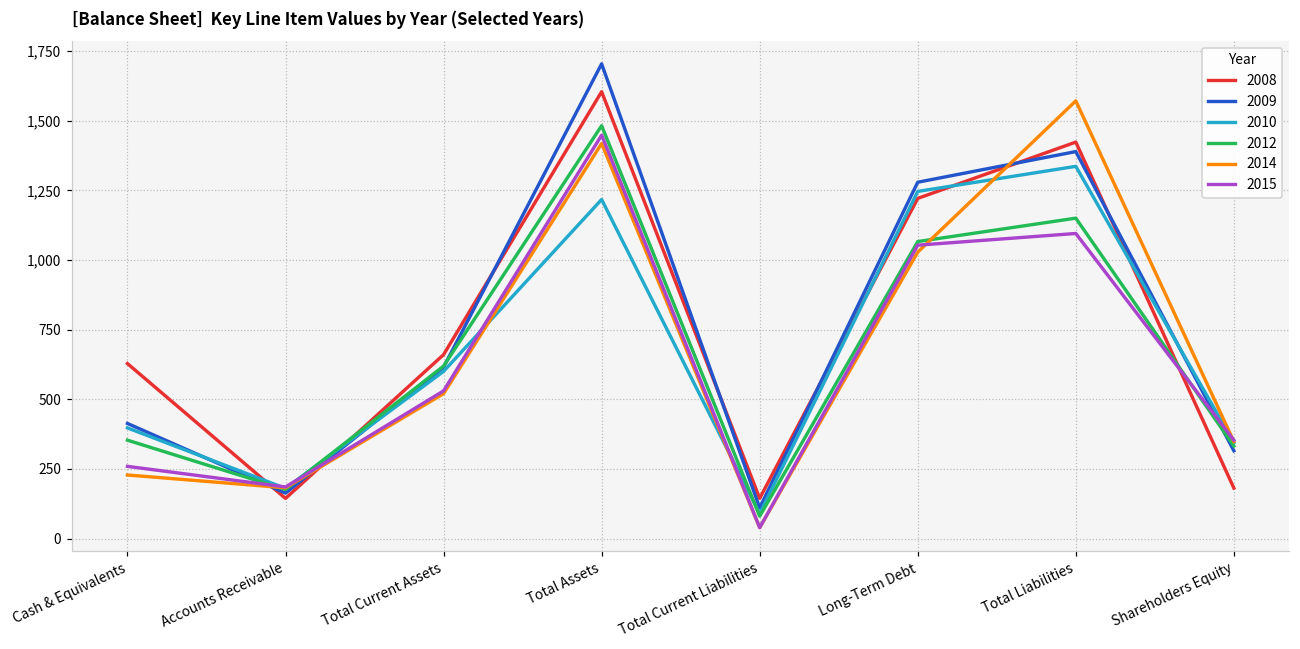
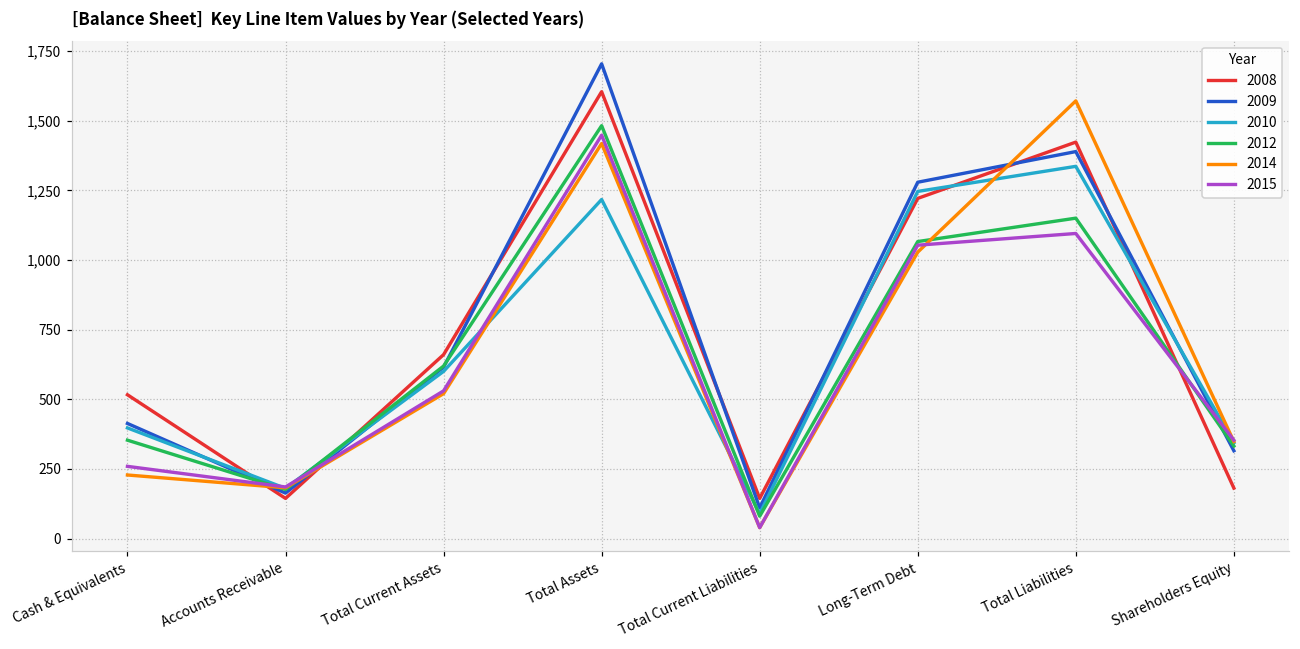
  {
    "2008": {
-     "Cash & Equivalents": "630",
+     "Cash & Equivalents": "520",
      "Accounts Receivable": "140",
      "Total Current Assets": "660",
      "Total Assets": "1,600",
      "Total Current Liabilities": "140",
      "Long-Term Debt": "1,220",
      "Total Liabilities": "1,420",
      "Shareholders Equity": "180"
    },
    "2009": {
      "Cash & Equivalents": "410",
      "Accounts Receivable": "160",
      "Total Assets": "1,700",
      "Total Current Liabilities": "110",
      "Long-Term Debt": "1,280",
      "Total Liabilities": "1,390",
      "Shareholders Equity": "320"
    },
    "2010": {
      "Cash & Equivalents": "400",
      "Total Current Assets": "600",
      "Total Assets": "1,220",
      "Long-Term Debt": "1,250",
      "Total Liabilities": "1,340"
    },
    "2012": {
      "Cash & Equivalents": "350",
      "Total Assets": "1,480",
      "Long-Term Debt": "1,070",
      "Total Liabilities": "1,150",
      "Shareholders Equity": "330"
    },
    "2014": {
      "Cash & Equivalents": "230",
      "Total Current Assets": "520",
      "Total Assets": "1,420",
      "Long-Term Debt": "1,030",
      "Total Liabilities": "1,570"
    },
    "2015": {
      "Cash & Equivalents": "260",
      "Total Current Assets": "530",
      "Total Assets": "1,450",
      "Long-Term Debt": "1,050",
      "Total Liabilities": "1,100"
    }
  }
